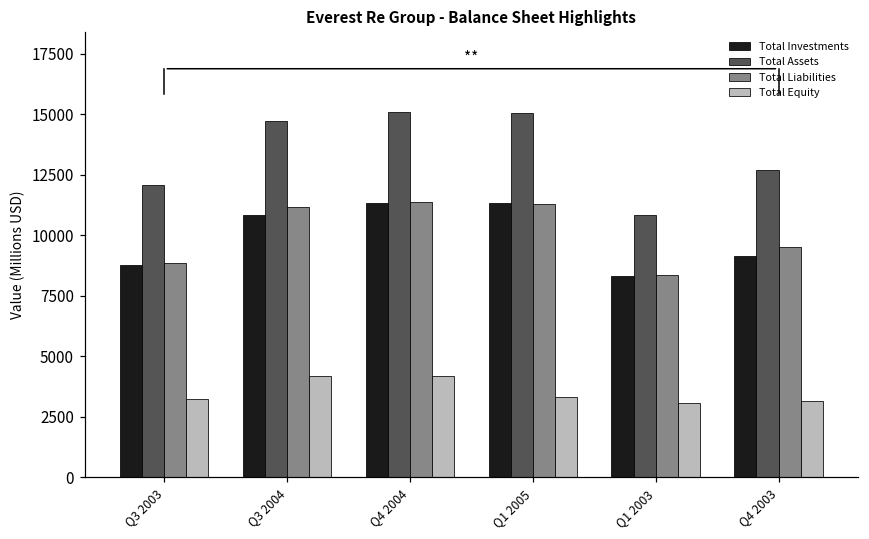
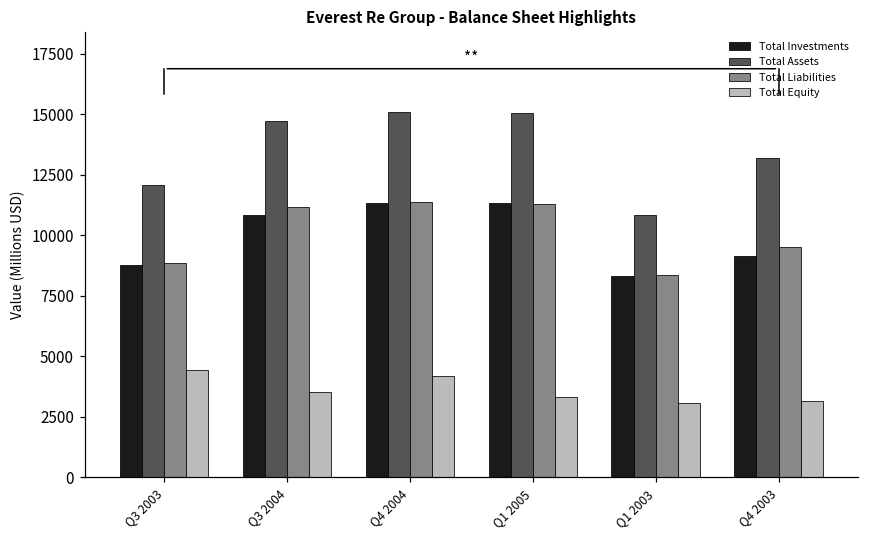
  {
    "Total Assets": {
      "Q3 2003": 12100,
      "Q3 2004": 14700,
      "Q4 2004": 15100,
      "Q1 2005": 15000,
      "Q1 2003": 10900,
-     "Q4 2003": 12700
+     "Q4 2003": 13200
    },
    "Total Liabilities": {
      "Q3 2003": 8900,
      "Q3 2004": 11200,
      "Q4 2004": 11400,
      "Q1 2005": 11300,
      "Q1 2003": 8400,
      "Q4 2003": 9500
    },
    "Total Equity": {
-     "Q3 2003": 3200,
-     "Q3 2004": 4200,
+     "Q3 2003": 4400,
+     "Q3 2004": 3500,
      "Q4 2004": 4200,
      "Q1 2005": 3300,
      "Q1 2003": 3100,
      "Q4 2003": 3200
    }
  }
